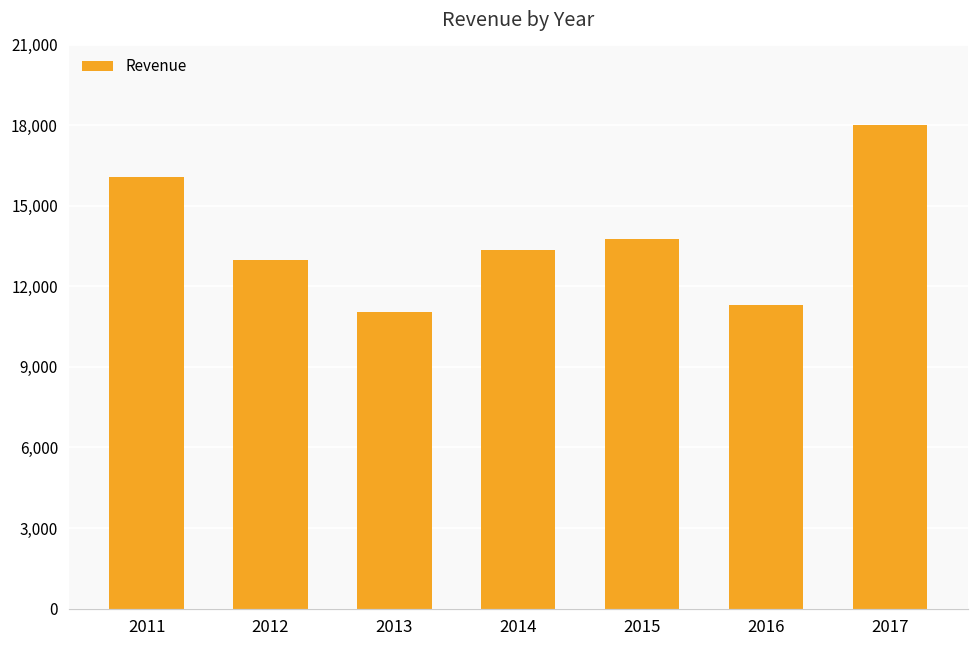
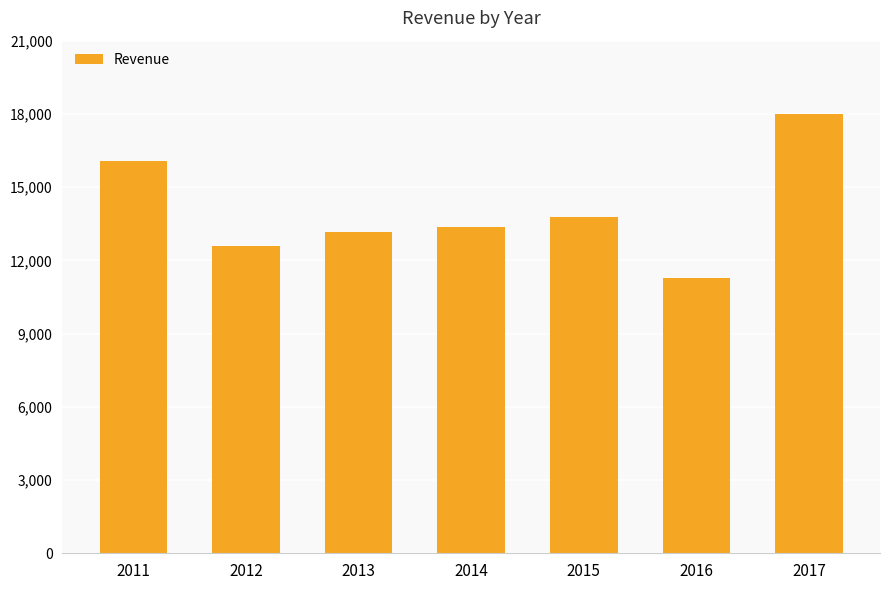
  {
    "2011": "16,100",
-   "2012": "13,000",
-   "2013": "11,100",
+   "2012": "12,600",
+   "2013": "13,200",
    "2014": "13,400",
    "2015": "13,800",
    "2016": "11,300",
    "2017": "18,000"
  }
